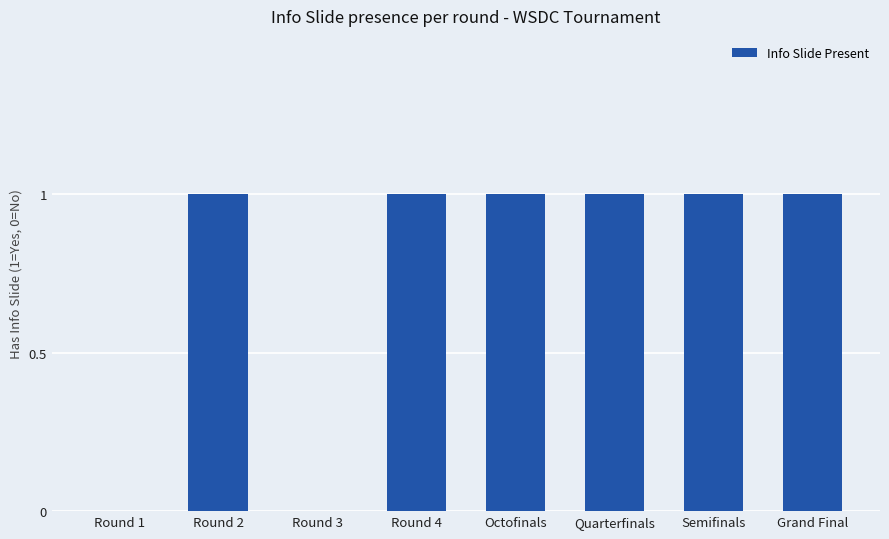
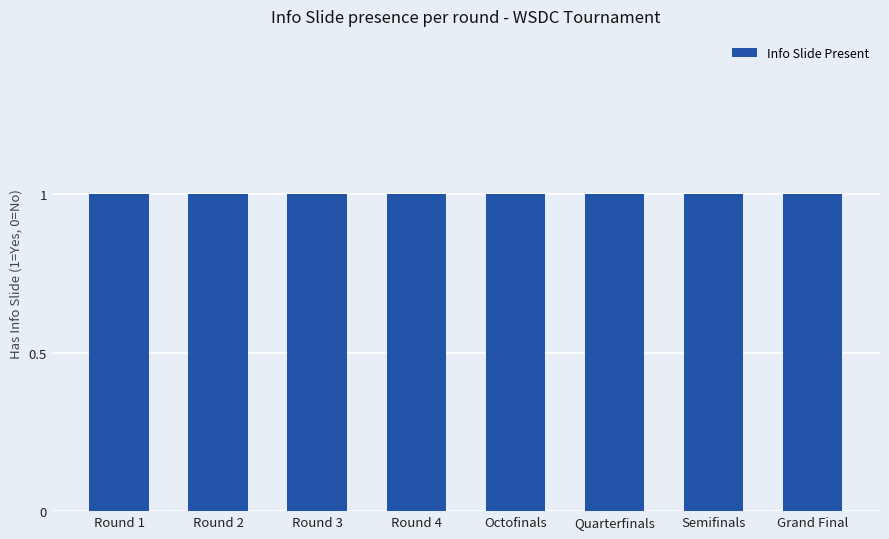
  {
-   "Round 1": 0,
+   "Round 1": 1,
    "Round 2": 1,
-   "Round 3": 0,
+   "Round 3": 1,
    "Round 4": 1,
    "Octofinals": 1,
    "Quarterfinals": 1,
    "Semifinals": 1,
    "Grand Final": 1
  }
